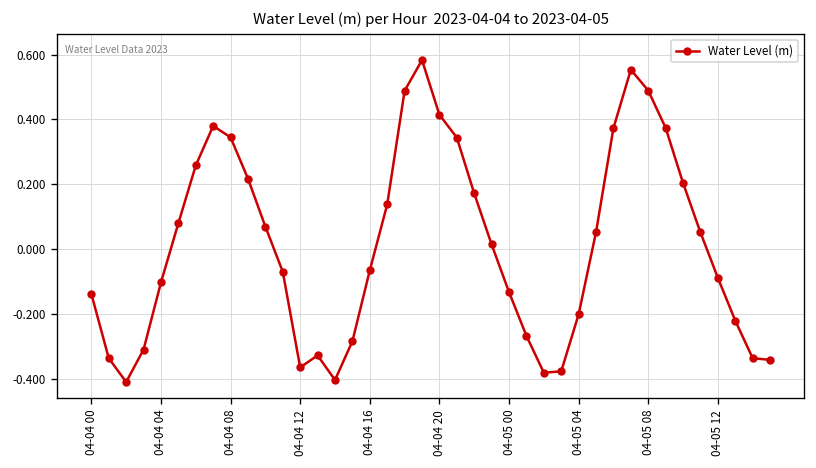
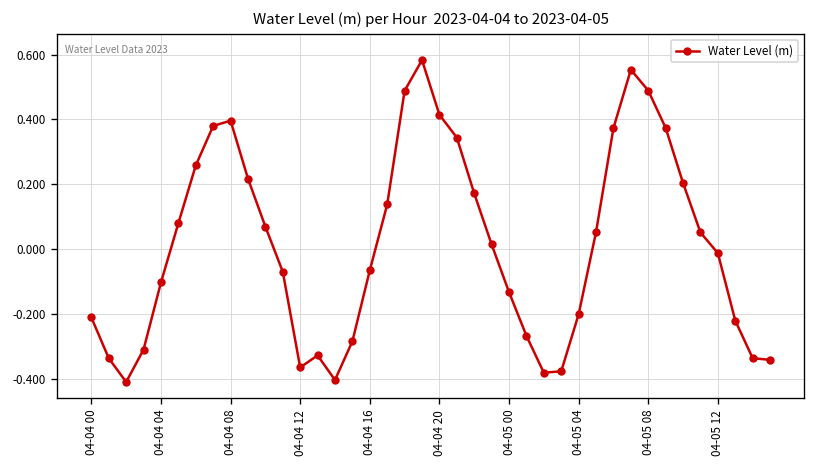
  {
-   "04-04 00": -0.14,
+   "04-04 00": -0.21,
    "04-04 04": -0.10,
-   "04-04 08": 0.34,
+   "04-04 08": 0.40,
    "04-04 12": -0.37,
    "04-04 16": -0.07,
    "04-04 20": 0.41,
    "04-05 00": -0.13,
    "04-05 04": -0.20,
    "04-05 08": 0.49,
-   "04-05 12": -0.09
+   "04-05 12": -0.01
  }
